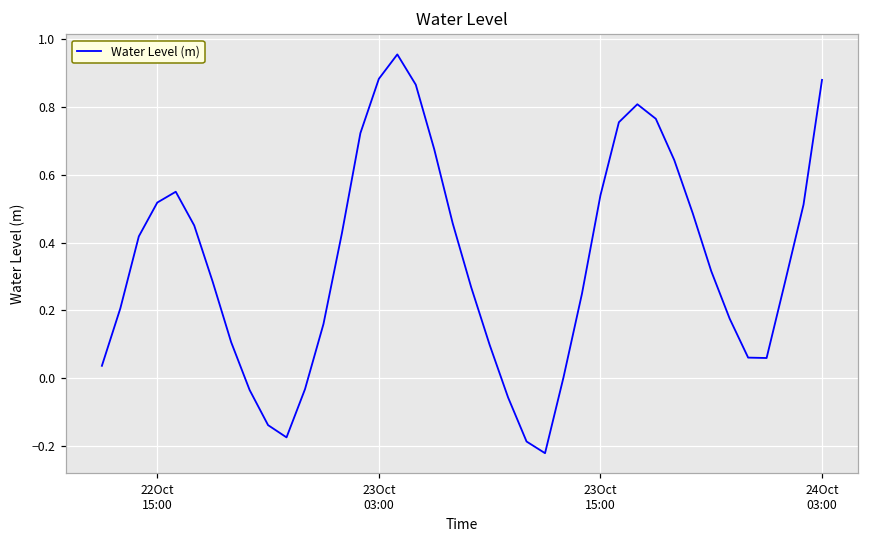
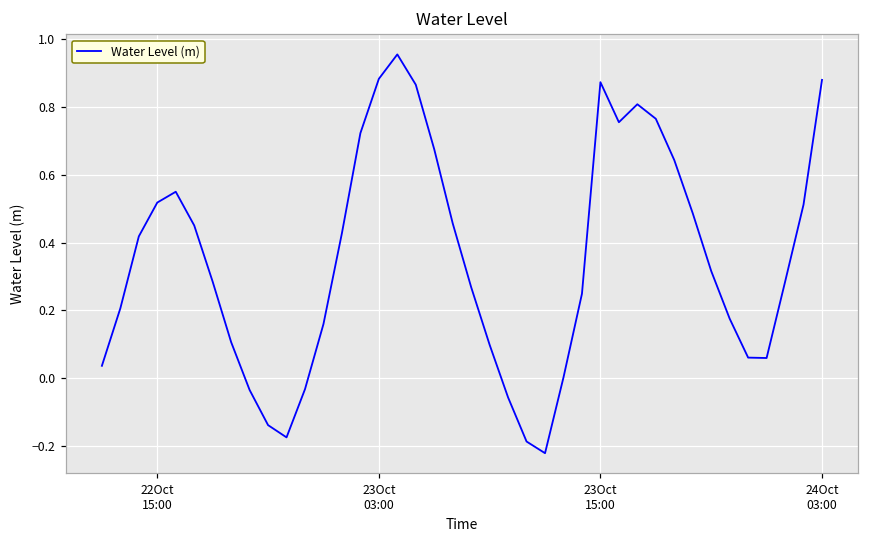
  {
    "22Oct 15:00": 0.52,
    "23Oct 03:00": 0.88,
-   "23Oct 15:00": 0.54,
+   "23Oct 15:00": 0.87,
    "24Oct 03:00": 0.88
  }
